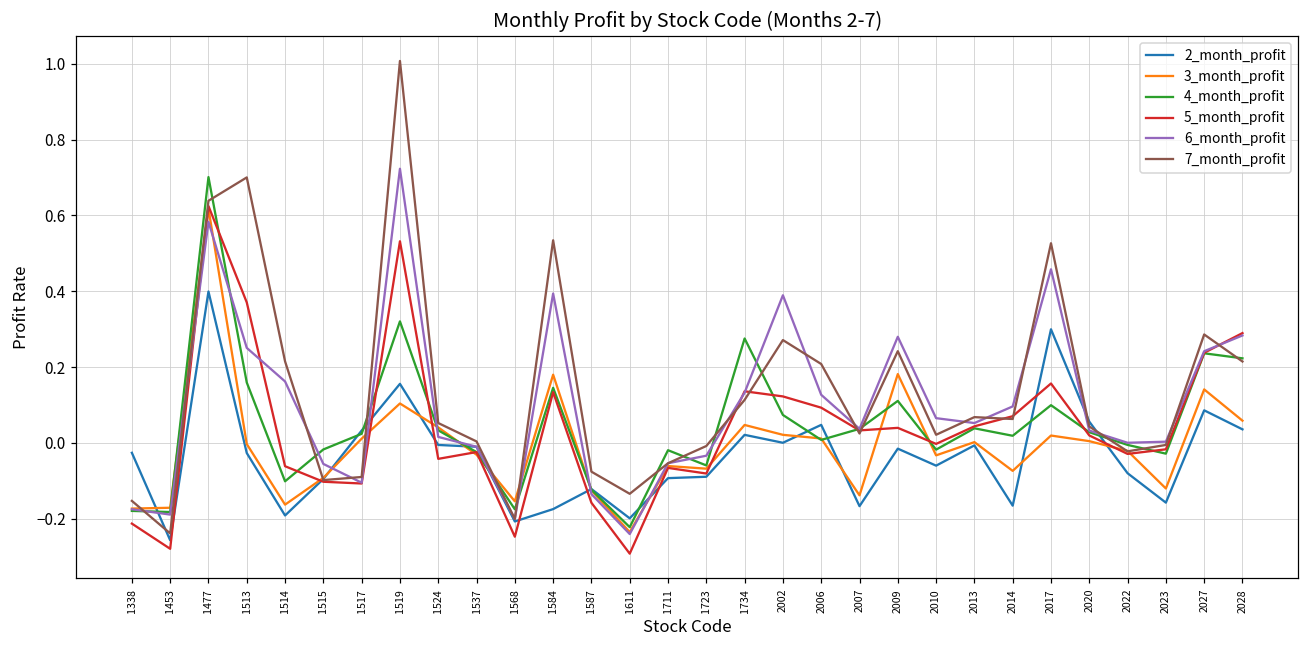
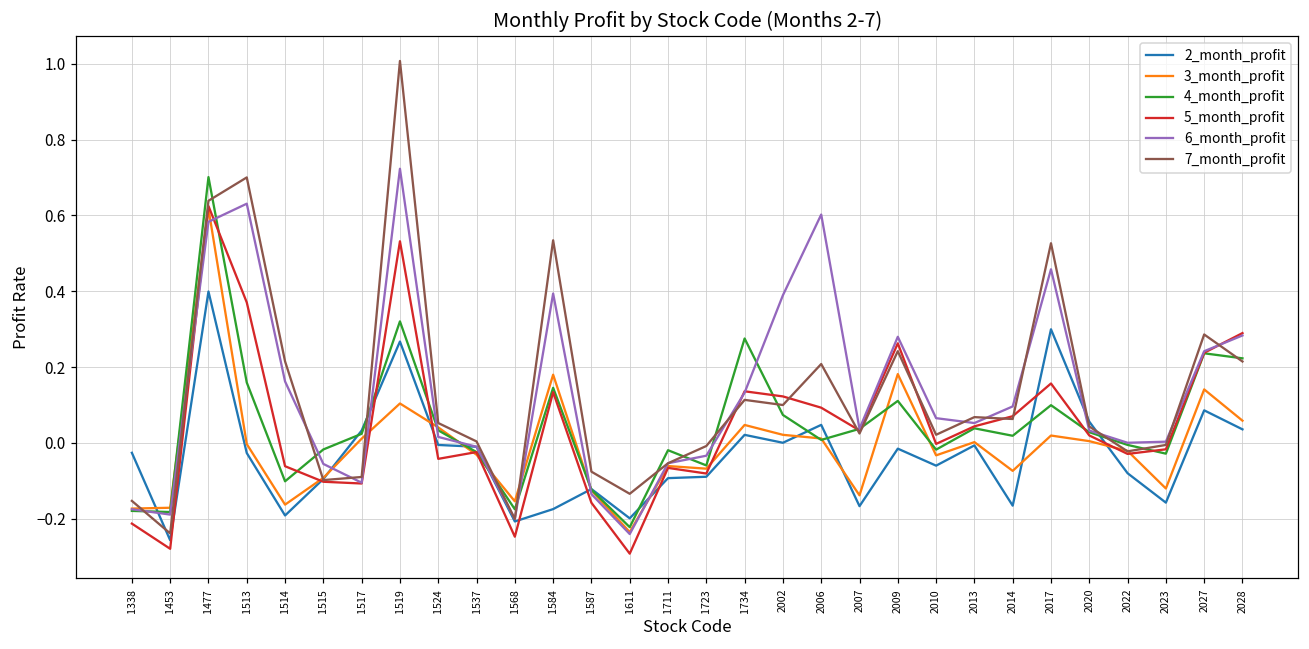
  {
    "2_month_profit": {
      "1338": -0.03,
      "1453": -0.26,
      "1477": 0.40,
      "1513": -0.03,
      "1514": -0.19,
      "1517": 0.03,
-     "1519": 0.16,
+     "1519": 0.27,
      "1524": -0.01,
      "1584": -0.18,
      "1611": -0.20,
      "1711": -0.09,
      "1723": -0.09,
      "1734": 0.02,
      "2002": 0.00,
      "2006": 0.05,
      "2007": -0.17,
      "2009": -0.02,
      "2010": -0.06,
      "2013": -0.01,
      "2014": -0.17,
      "2017": 0.30,
      "2020": 0.06,
      "2022": -0.08,
      "2023": -0.16,
      "2027": 0.09,
      "2028": 0.04
    },
    "3_month_profit": {
      "1453": -0.17,
      "1513": 0.00,
      "1514": -0.16,
      "1517": 0.01,
      "1519": 0.10,
      "1524": 0.04,
      "1568": -0.15,
      "1584": 0.18,
      "1723": -0.07,
      "1734": 0.05,
      "2002": 0.02,
      "2007": -0.14,
      "2009": 0.18,
      "2010": -0.03,
      "2013": 0.00,
      "2014": -0.07,
      "2017": 0.02,
      "2020": 0.00,
      "2023": -0.12,
      "2027": 0.14,
      "2028": 0.06
    },
    "4_month_profit": {
      "1477": 0.70,
      "1513": 0.16,
      "1514": -0.10,
      "1515": -0.02,
      "1517": 0.02,
      "1519": 0.32,
      "1524": 0.03,
      "1568": -0.18,
      "1584": 0.15,
      "1611": -0.22,
      "1711": -0.02,
      "1723": -0.06,
      "1734": 0.28,
      "2002": 0.07,
      "2009": 0.11,
      "2010": -0.02,
      "2014": 0.02,
      "2017": 0.10,
      "2023": -0.03,
      "2028": 0.22
    },
    "5_month_profit": {
      "1338": -0.21,
      "1453": -0.28,
      "1513": 0.37,
      "1514": -0.06,
      "1519": 0.53,
      "1524": -0.04,
      "1568": -0.25,
      "1584": 0.13,
      "1587": -0.16,
      "1611": -0.29,
      "1723": -0.08,
      "2002": 0.12,
      "2006": 0.09,
-     "2009": 0.04,
+     "2009": 0.26,
      "2010": 0.00,
      "2017": 0.16,
      "2020": 0.02,
      "2023": -0.02
    },
    "6_month_profit": {
      "1477": 0.58,
-     "1513": 0.25,
+     "1513": 0.63,
      "1514": 0.16,
      "1515": -0.06,
      "1519": 0.72,
      "1524": 0.02,
      "1584": 0.39,
      "1587": -0.14,
      "1723": -0.03,
      "2002": 0.39,
-     "2006": 0.13,
+     "2006": 0.60,
      "2009": 0.28,
      "2010": 0.06,
      "2013": 0.05,
      "2014": 0.10,
      "2017": 0.46,
      "2023": 0.00
    },
    "7_month_profit": {
      "1338": -0.15,
      "1453": -0.24,
      "1477": 0.64,
      "1513": 0.70,
      "1514": 0.21,
      "1517": -0.09,
      "1519": 1.01,
      "1524": 0.05,
      "1537": 0.00,
      "1584": 0.53,
      "1587": -0.08,
      "1611": -0.13,
      "1723": -0.01,
      "1734": 0.11,
-     "2002": 0.27,
+     "2002": 0.10,
      "2006": 0.21,
      "2007": 0.02,
      "2009": 0.24,
      "2010": 0.02,
      "2013": 0.07,
      "2017": 0.53,
      "2020": 0.04,
      "2023": -0.01,
      "2027": 0.29,
      "2028": 0.21
    }
  }
